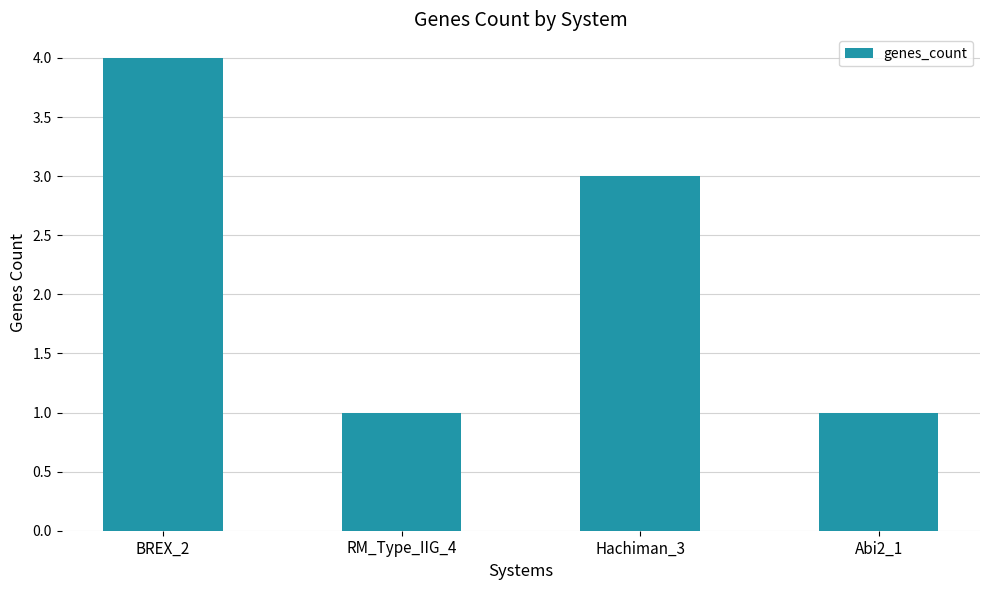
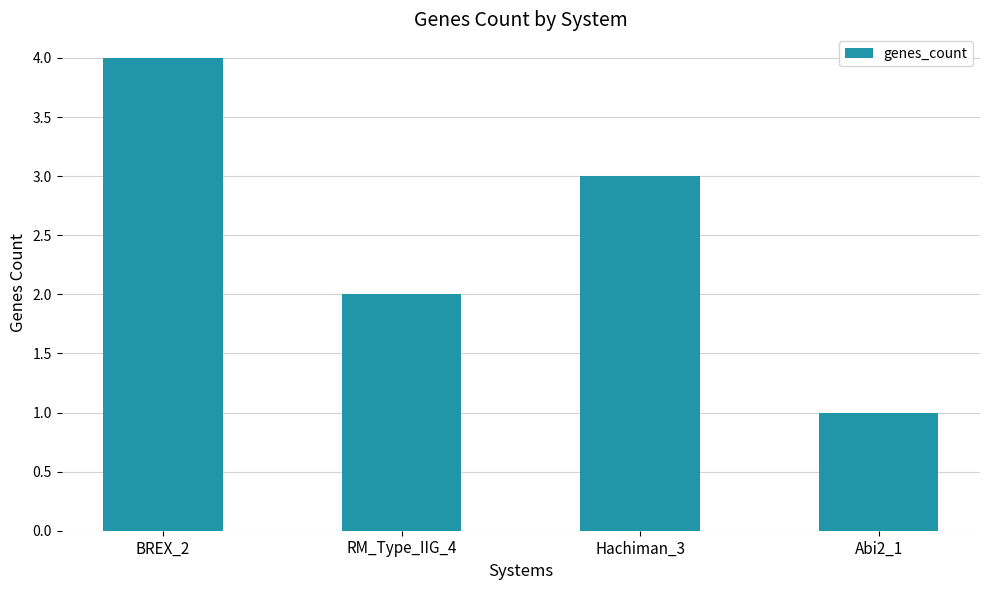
  {
    "BREX_2": 4,
-   "RM_Type_IIG_4": 1,
+   "RM_Type_IIG_4": 2,
    "Hachiman_3": 3,
    "Abi2_1": 1
  }
